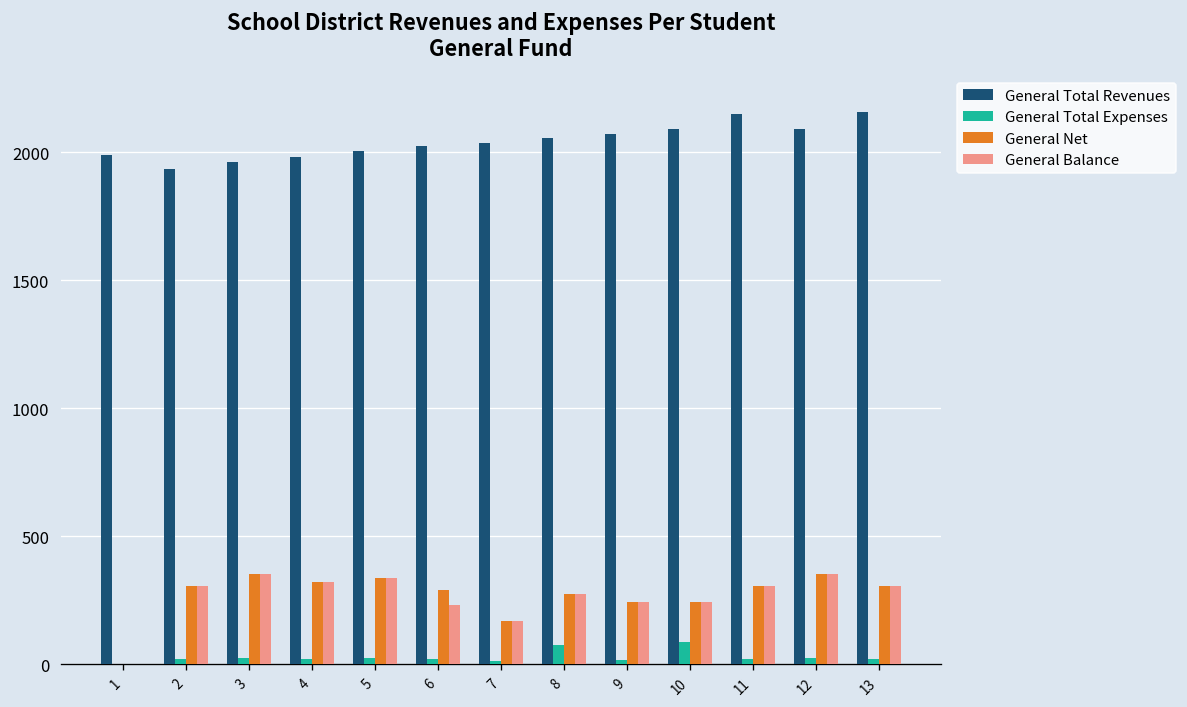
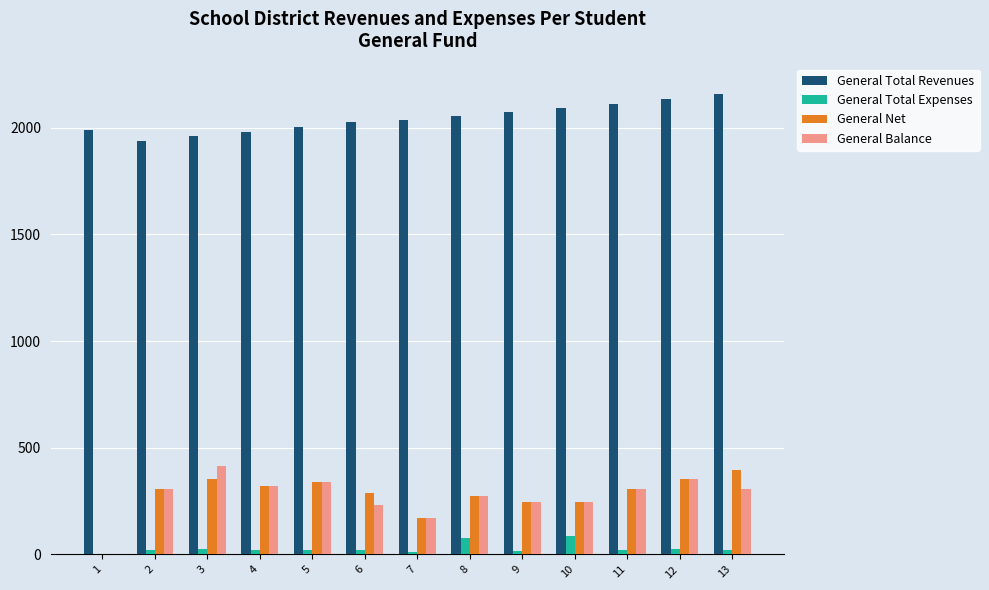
  {
    "General Total Revenues": {
      "1": 1990,
      "2": 1940,
      "3": 1960,
      "4": 1980,
      "5": 2010,
      "6": 2030,
      "7": 2040,
      "8": 2060,
      "9": 2070,
      "10": 2090,
-     "11": 2150,
-     "12": 2090,
+     "11": 2110,
+     "12": 2140,
      "13": 2160
    },
    "General Total Expenses": {
      "1": 0,
      "2": 20,
      "3": 20,
      "4": 20,
      "5": 20,
      "6": 20,
      "7": 10,
      "8": 80,
      "9": 20,
      "10": 90,
      "11": 20,
      "12": 20,
      "13": 20
    },
    "General Net": {
      "1": 0,
      "2": 310,
      "3": 350,
      "4": 320,
      "5": 340,
      "6": 290,
      "7": 170,
      "8": 280,
      "9": 250,
      "10": 250,
      "11": 310,
      "12": 350,
-     "13": 310
+     "13": 400
    },
    "General Balance": {
      "1": 0,
      "2": 310,
-     "3": 350,
+     "3": 410,
      "4": 320,
      "5": 340,
      "6": 230,
      "7": 170,
      "8": 280,
      "9": 250,
      "10": 250,
      "11": 310,
      "12": 350,
      "13": 310
    }
  }
